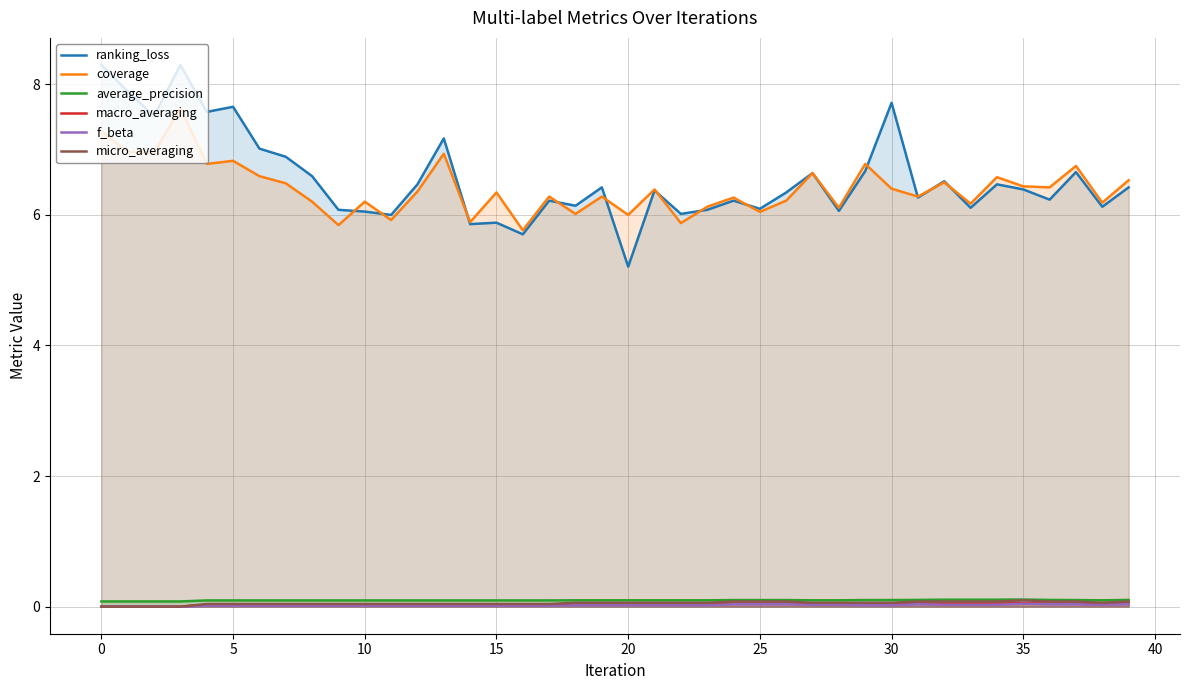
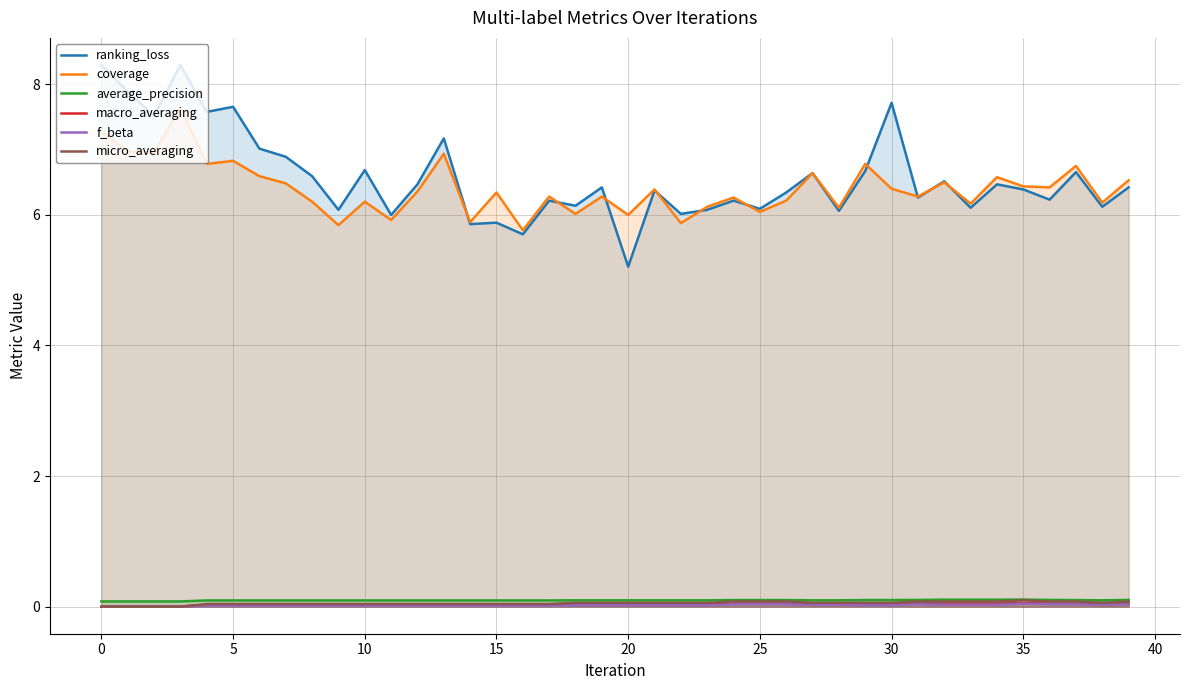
  {
    "ranking_loss": {
      "5": 7.7,
-     "10": 6.1,
+     "10": 6.7,
      "15": 5.9,
      "20": 5.2,
      "25": 6.1,
      "30": 7.7,
      "35": 6.4
    },
    "coverage": {
      "5": 6.8,
      "10": 6.2,
      "15": 6.3,
      "20": 6.0,
      "25": 6.0,
      "30": 6.4,
      "35": 6.4
    },
    "average_precision": {
      "0": 0.1,
      "5": 0.1,
      "10": 0.1,
      "15": 0.1,
      "30": 0.1
    }
  }
